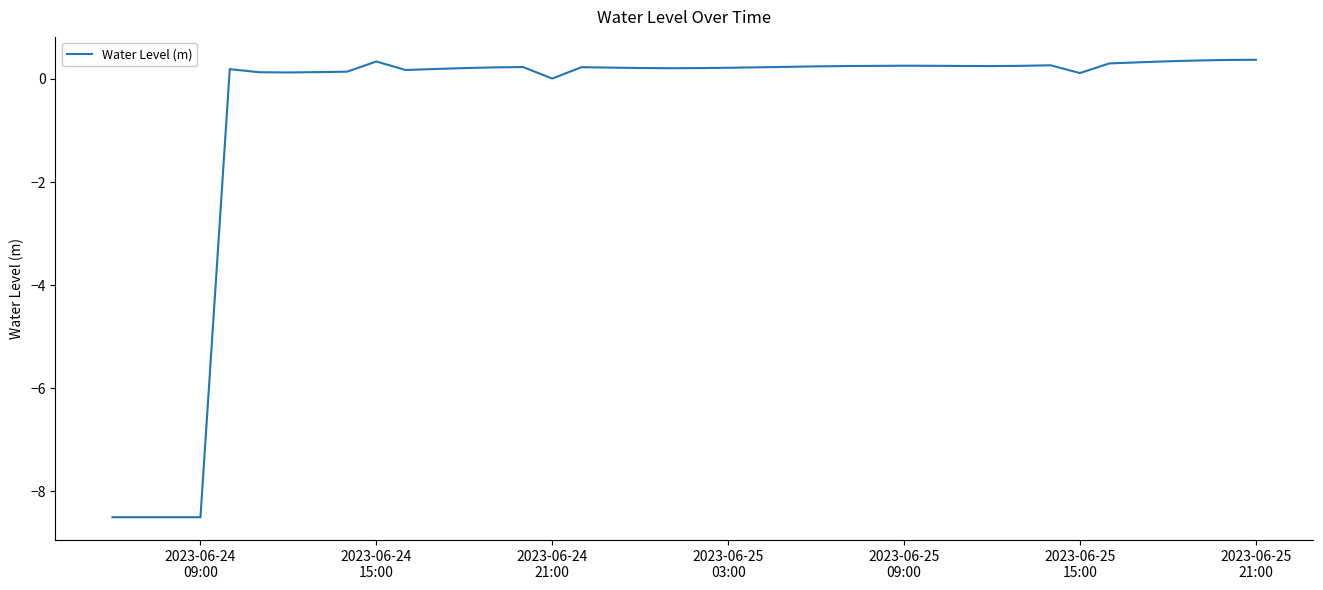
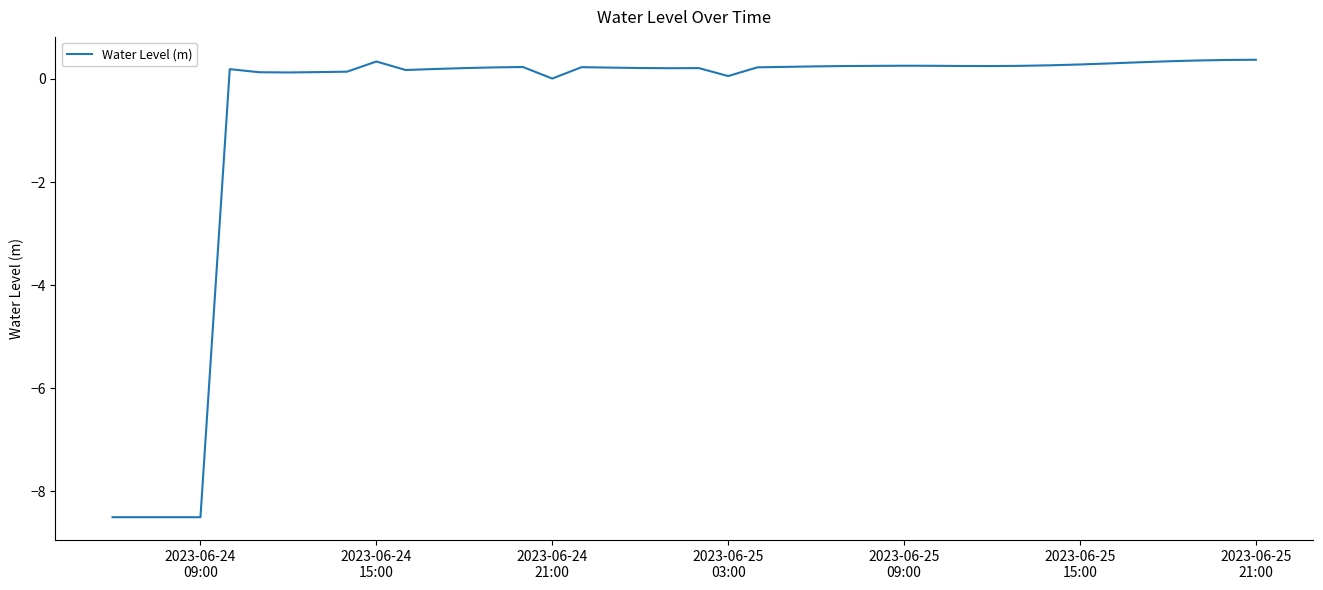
  {
    "2023-06-24 09:00": -8.5,
    "2023-06-24 15:00": 0.3,
    "2023-06-24 21:00": 0.0,
-   "2023-06-25 03:00": 0.2,
+   "2023-06-25 03:00": 0.1,
    "2023-06-25 09:00": 0.3,
-   "2023-06-25 15:00": 0.1,
+   "2023-06-25 15:00": 0.3,
    "2023-06-25 21:00": 0.4
  }
